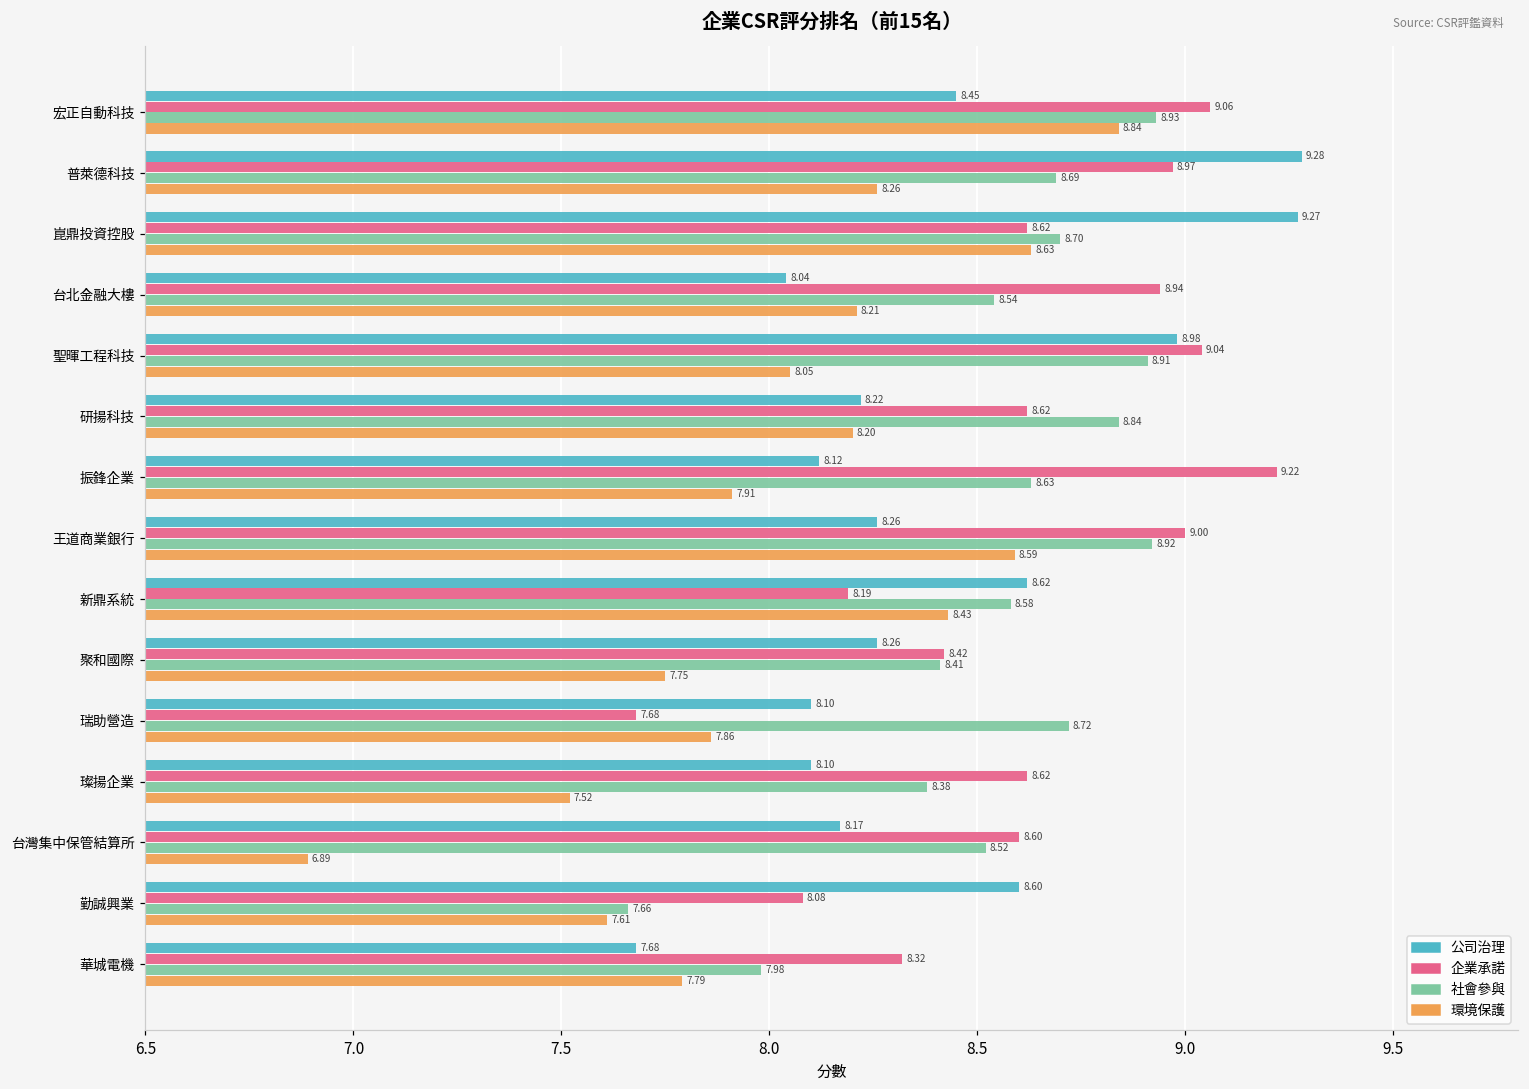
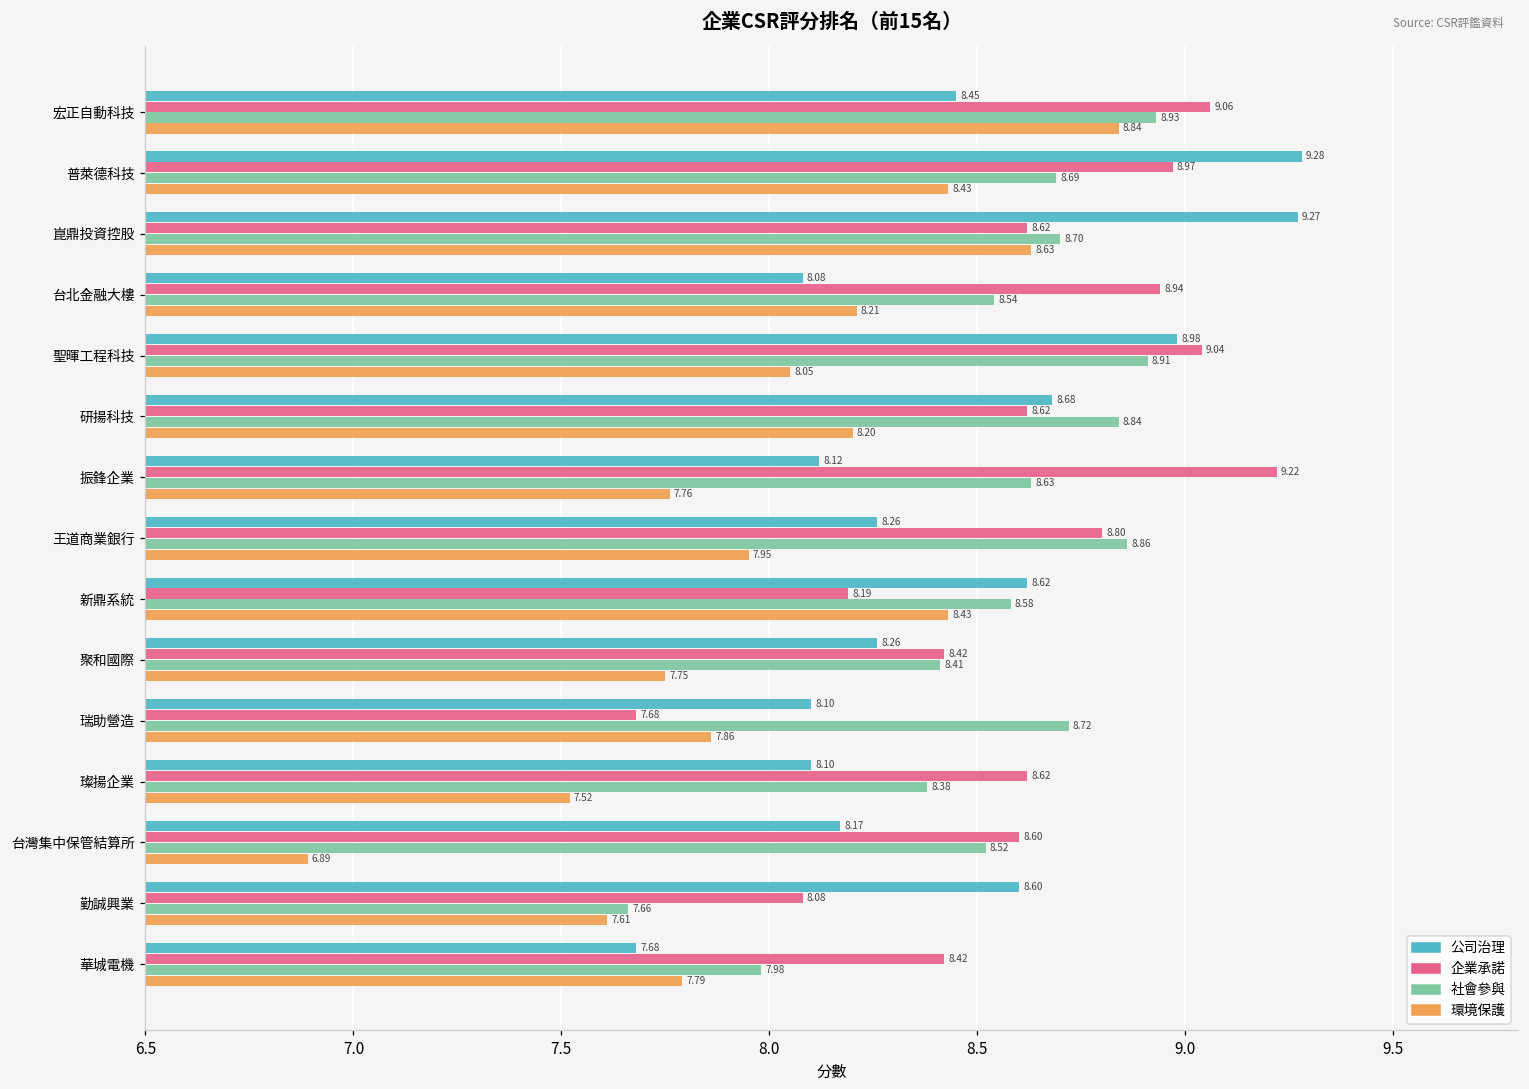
  {
    "公司治理": {
-     "台北金融大樓": 8.04,
-     "研揚科技": 8.22
+     "台北金融大樓": 8.08,
+     "研揚科技": 8.68
    },
    "企業承諾": {
-     "王道商業銀行": 9.00,
-     "華城電機": 8.32
+     "王道商業銀行": 8.80,
+     "華城電機": 8.42
    },
    "社會參與": {
-     "王道商業銀行": 8.92
+     "王道商業銀行": 8.86
    },
    "環境保護": {
-     "普萊德科技": 8.26,
-     "振鋒企業": 7.91,
-     "王道商業銀行": 8.59
+     "普萊德科技": 8.43,
+     "振鋒企業": 7.76,
+     "王道商業銀行": 7.95
    }
  }
